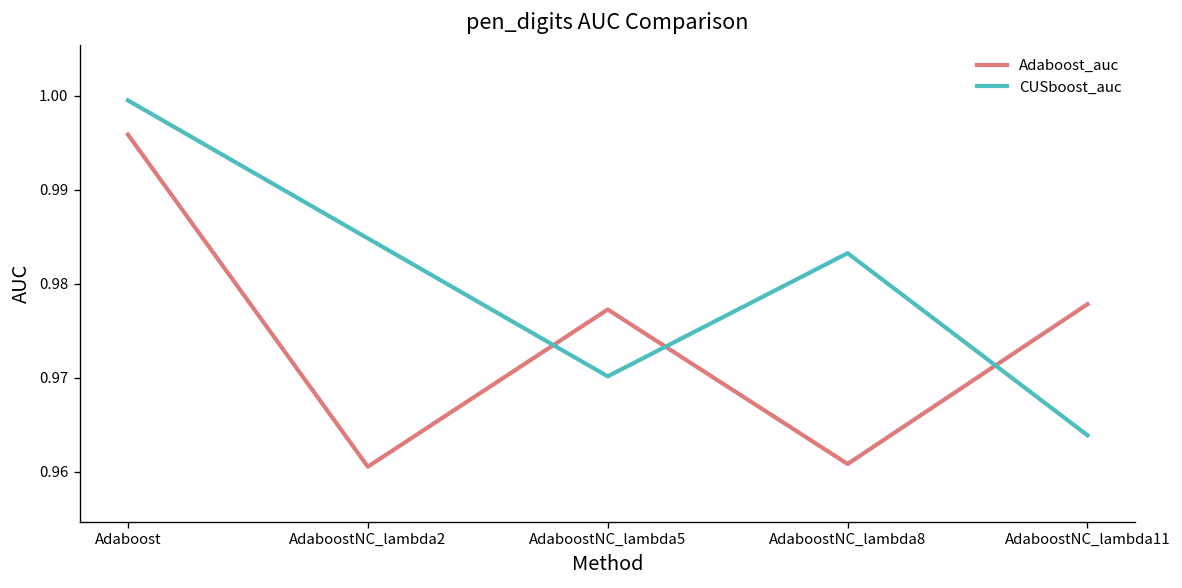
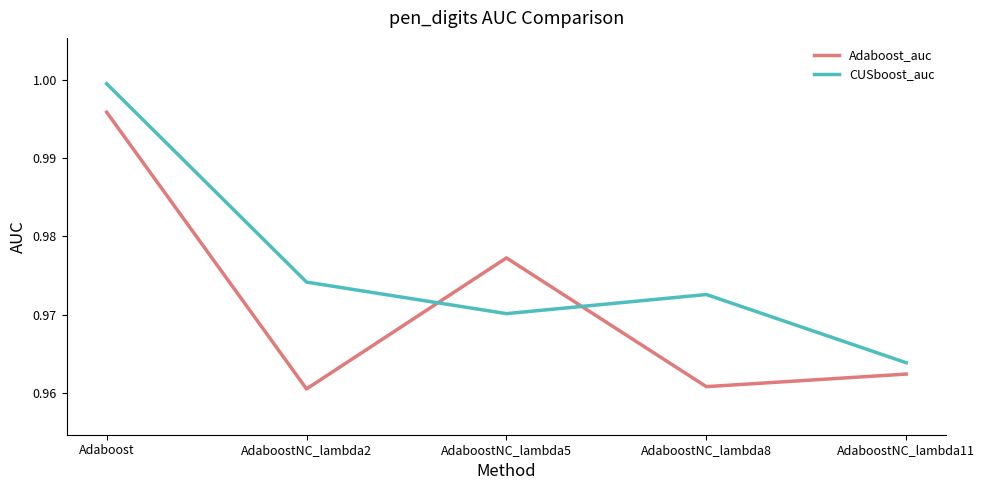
  {
    "Adaboost_auc": {
      "Adaboost": 0.996,
      "AdaboostNC_lambda2": 0.961,
      "AdaboostNC_lambda5": 0.977,
      "AdaboostNC_lambda8": 0.961,
-     "AdaboostNC_lambda11": 0.978
+     "AdaboostNC_lambda11": 0.962
    },
    "CUSboost_auc": {
      "Adaboost": 1.000,
-     "AdaboostNC_lambda2": 0.985,
+     "AdaboostNC_lambda2": 0.974,
      "AdaboostNC_lambda5": 0.970,
-     "AdaboostNC_lambda8": 0.983,
+     "AdaboostNC_lambda8": 0.973,
      "AdaboostNC_lambda11": 0.964
    }
  }
